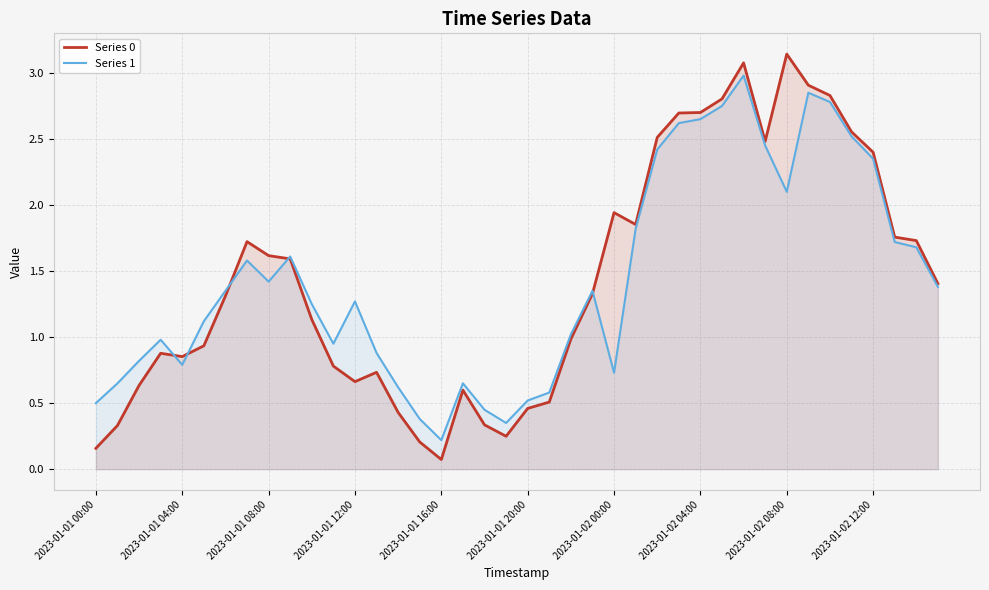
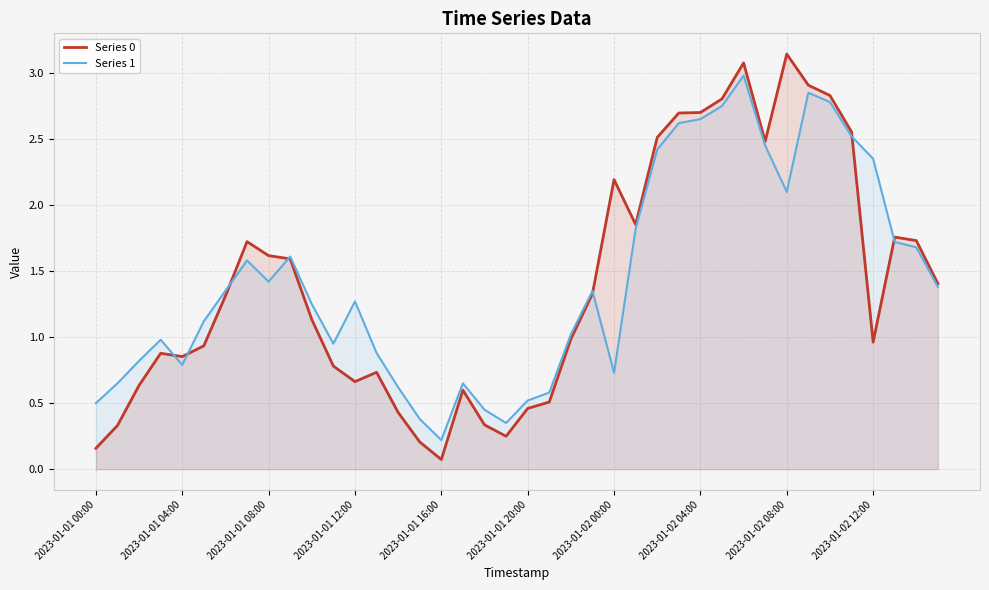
  {
    "Series 0": {
      "2023-01-01 00:00": 0.16,
      "2023-01-01 04:00": 0.85,
      "2023-01-01 08:00": 1.62,
      "2023-01-01 12:00": 0.66,
      "2023-01-01 16:00": 0.07,
      "2023-01-01 20:00": 0.46,
-     "2023-01-02 00:00": 1.94,
+     "2023-01-02 00:00": 2.19,
      "2023-01-02 04:00": 2.70,
      "2023-01-02 08:00": 3.14,
-     "2023-01-02 12:00": 2.40
+     "2023-01-02 12:00": 0.96
    },
    "Series 1": {
      "2023-01-01 00:00": 0.50,
      "2023-01-01 04:00": 0.79,
      "2023-01-01 08:00": 1.42,
      "2023-01-01 12:00": 1.27,
      "2023-01-01 16:00": 0.22,
      "2023-01-01 20:00": 0.52,
      "2023-01-02 00:00": 0.73,
      "2023-01-02 04:00": 2.65,
      "2023-01-02 08:00": 2.10,
      "2023-01-02 12:00": 2.35
    }
  }
